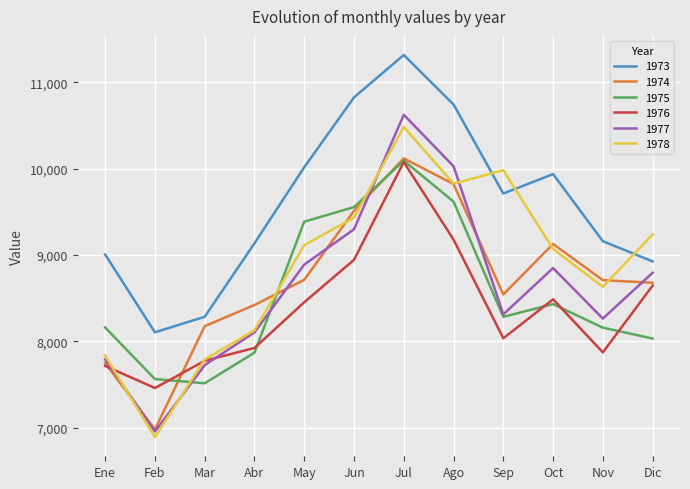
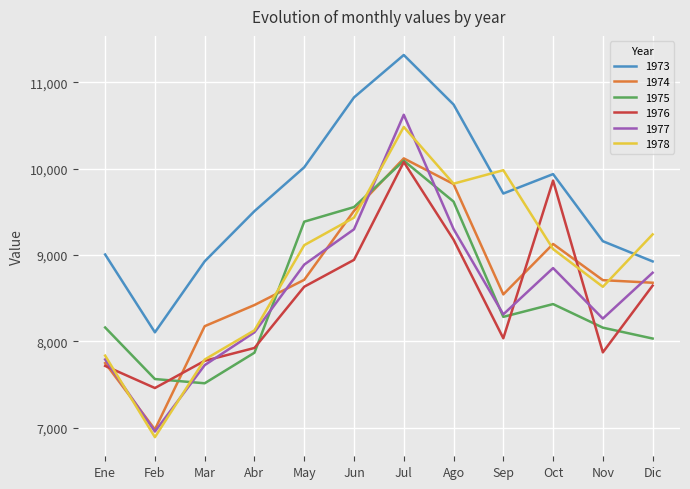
  {
    "1973": {
      "Ene": "9,000",
      "Feb": "8,100",
-     "Mar": "8,300",
-     "Abr": "9,100",
+     "Mar": "8,900",
+     "Abr": "9,500",
      "May": "10,000",
      "Jun": "10,800",
      "Jul": "11,300",
      "Ago": "10,700",
      "Sep": "9,700",
      "Oct": "9,900",
      "Nov": "9,200",
      "Dic": "8,900"
    },
    "1974": {
      "Ene": "7,800",
      "Mar": "8,200",
      "Abr": "8,400",
      "May": "8,700",
      "Jun": "9,500",
      "Sep": "8,500",
      "Oct": "9,100",
      "Nov": "8,700",
      "Dic": "8,700"
    },
    "1975": {
      "Ene": "8,200",
      "Feb": "7,600",
      "Mar": "7,500",
      "Abr": "7,900",
      "May": "9,400",
      "Jun": "9,600",
      "Ago": "9,600",
      "Oct": "8,400",
      "Nov": "8,200",
      "Dic": "8,000"
    },
    "1976": {
      "Ene": "7,700",
      "Feb": "7,500",
      "Abr": "7,900",
-     "May": "8,500",
+     "May": "8,600",
      "Jun": "8,900",
      "Ago": "9,200",
      "Sep": "8,000",
-     "Oct": "8,500",
+     "Oct": "9,900",
      "Nov": "7,900",
      "Dic": "8,600"
    },
    "1977": {
      "Ene": "7,800",
      "Mar": "7,700",
      "May": "8,900",
      "Jun": "9,300",
      "Jul": "10,600",
-     "Ago": "10,000",
+     "Ago": "9,300",
      "Oct": "8,900",
      "Nov": "8,300",
      "Dic": "8,800"
    },
    "1978": {
      "Ene": "7,800",
      "Feb": "6,900",
      "May": "9,100",
      "Jun": "9,400",
      "Jul": "10,500",
      "Sep": "10,000",
      "Oct": "9,100",
      "Nov": "8,600",
      "Dic": "9,200"
    }
  }
